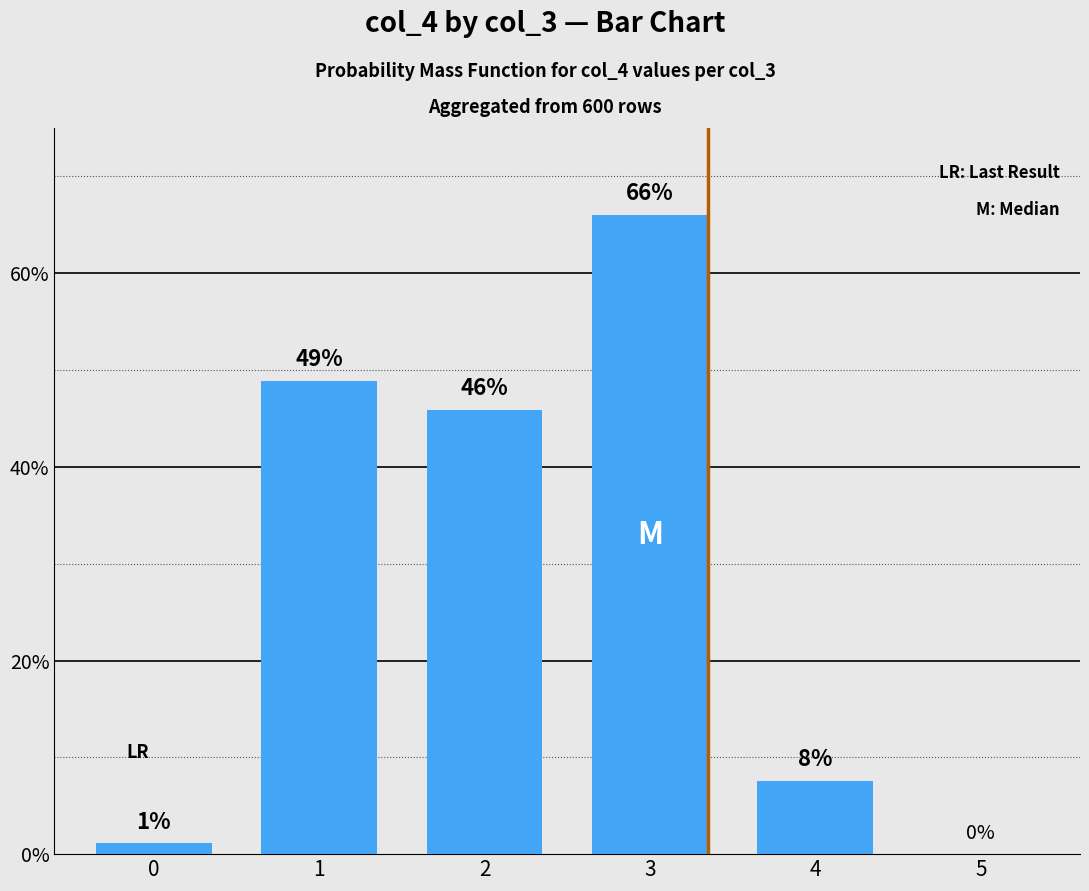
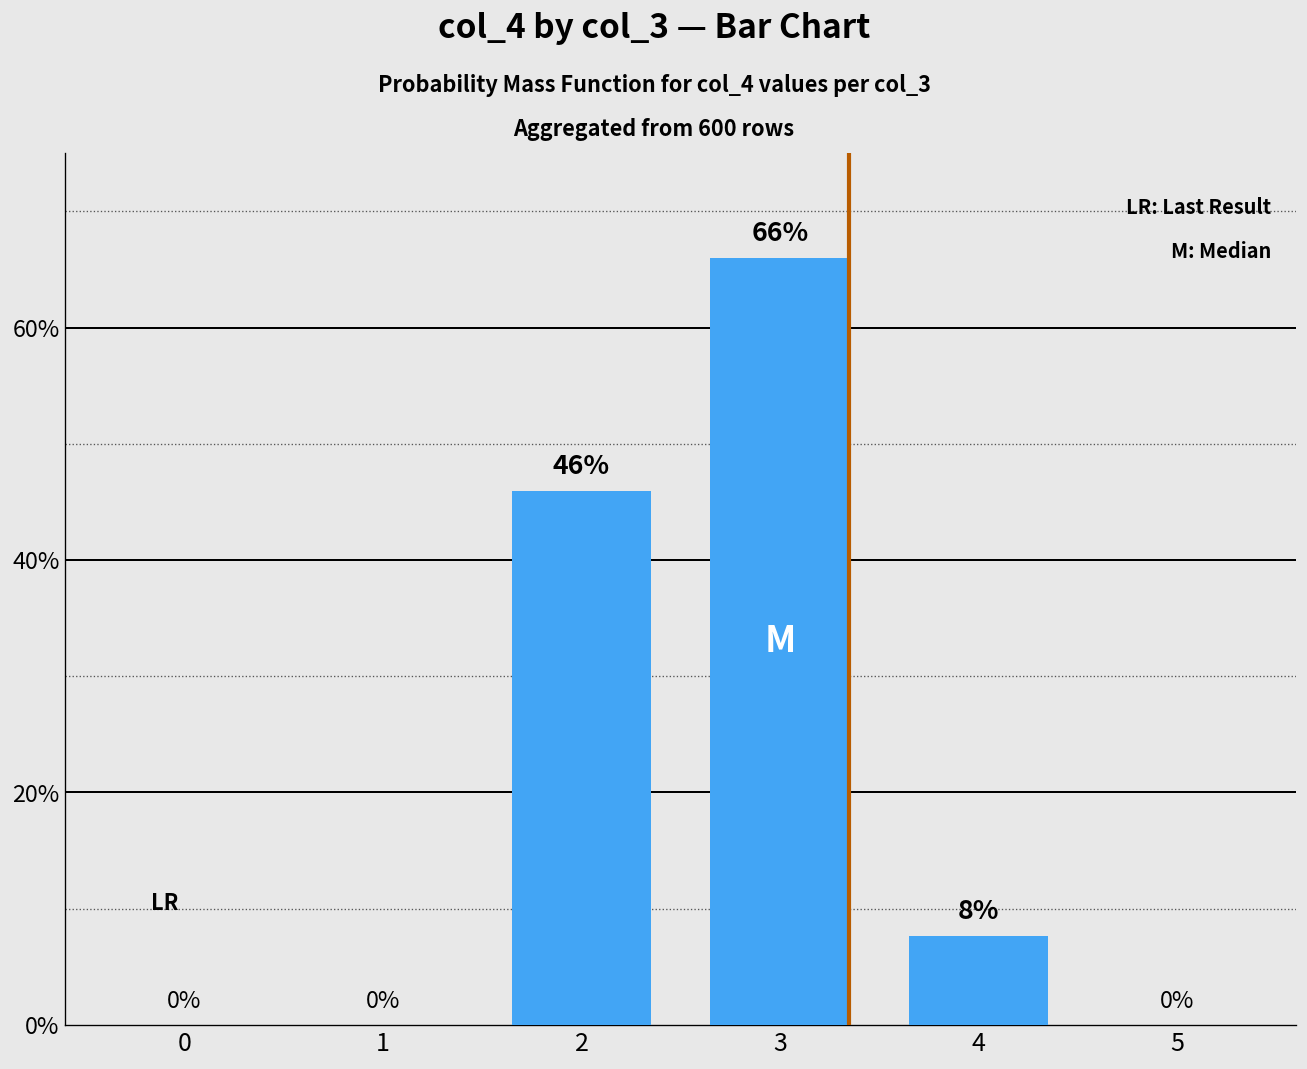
  {
-   "0": "1%",
-   "1": "49%",
+   "0": "0%",
+   "1": "0%",
    "2": "46%",
    "3": "66%",
    "4": "8%",
    "5": "0%"
  }
